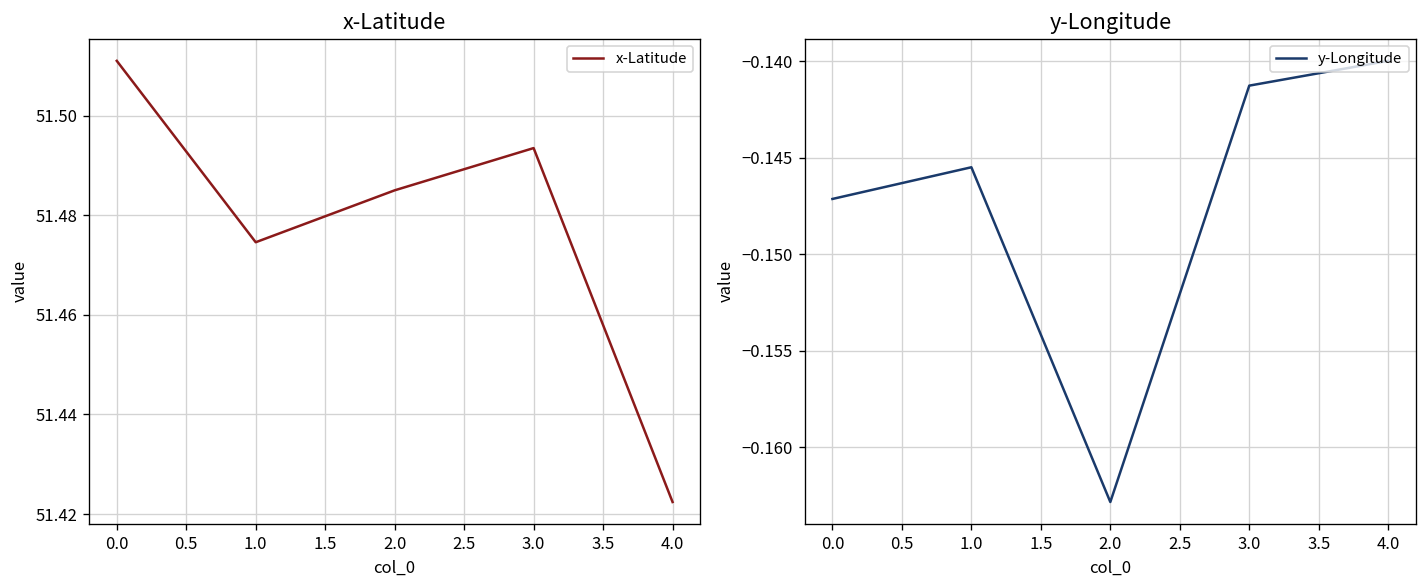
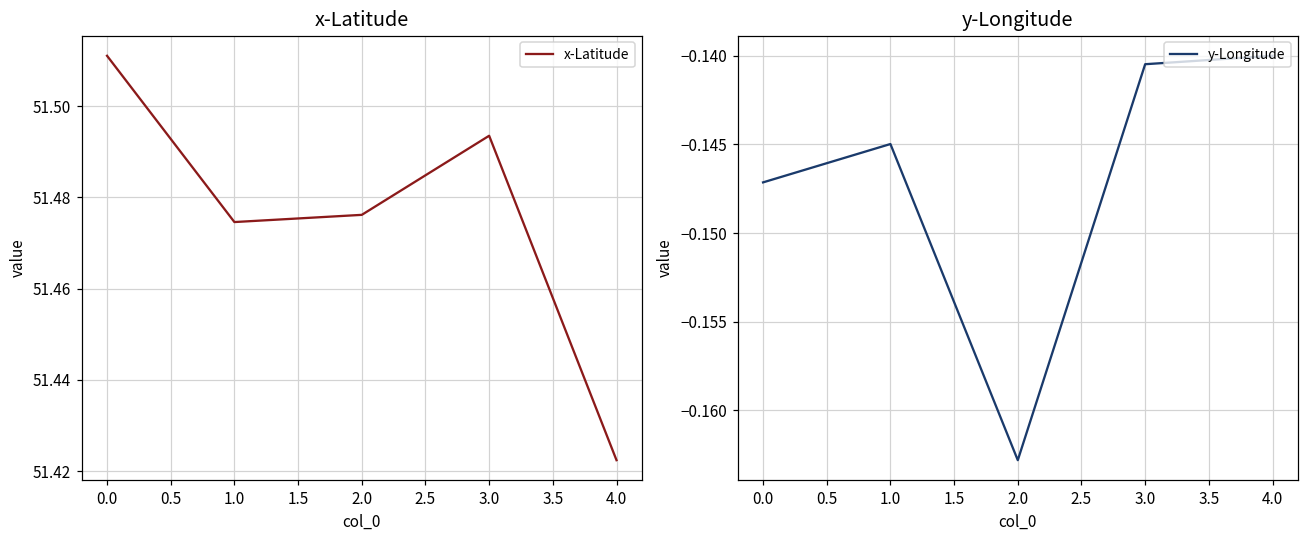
  {
    "x-Latitude": {
      "0.0": 51.511,
      "1.0": 51.475,
-     "2.0": 51.485,
+     "2.0": 51.476,
      "3.0": 51.494,
      "4.0": 51.422
    },
    "y-Longitude": {
      "0.0": -0.1471,
-     "1.0": -0.1455,
+     "1.0": -0.1450,
      "2.0": -0.1628,
-     "3.0": -0.1413
+     "3.0": -0.1405
    }
  }
